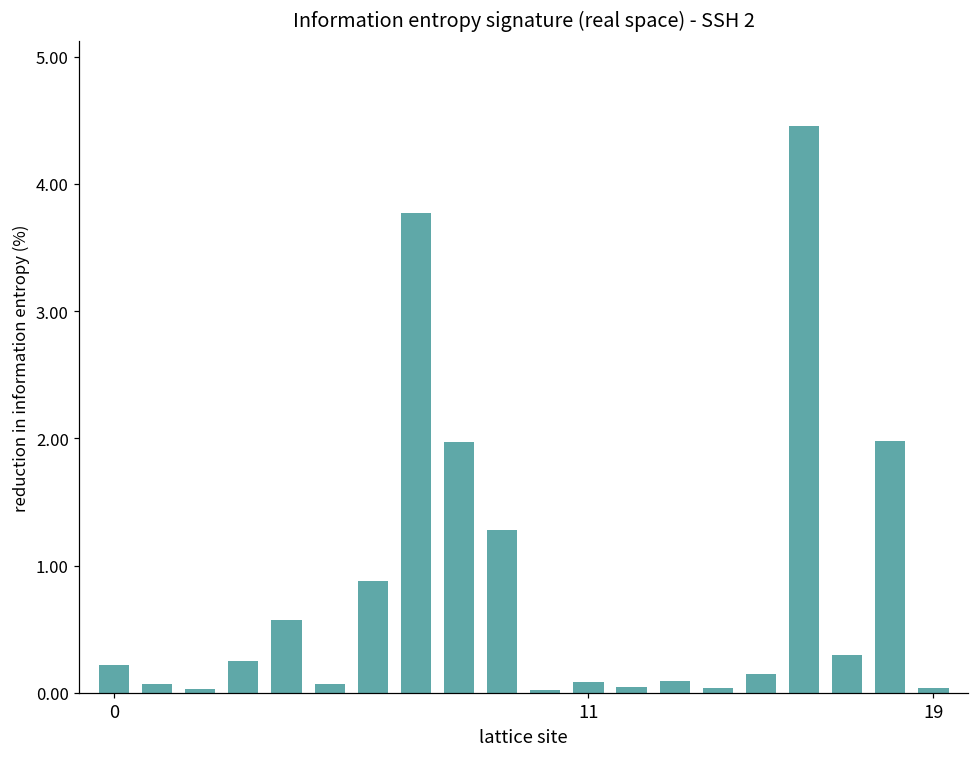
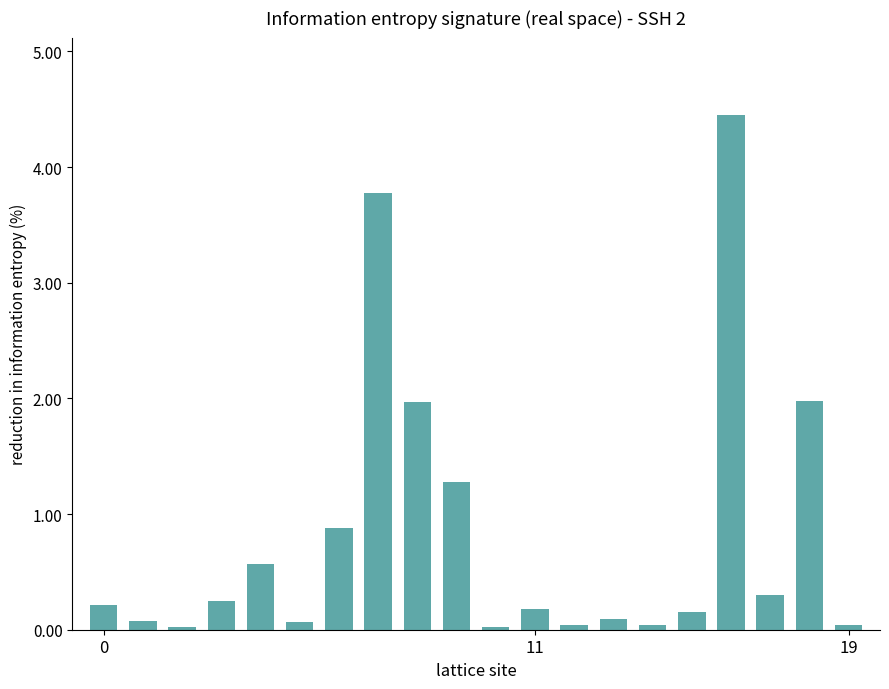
  {
    "0": 0.22,
-   "11": 0.08,
+   "11": 0.18,
    "19": 0.04
  }
